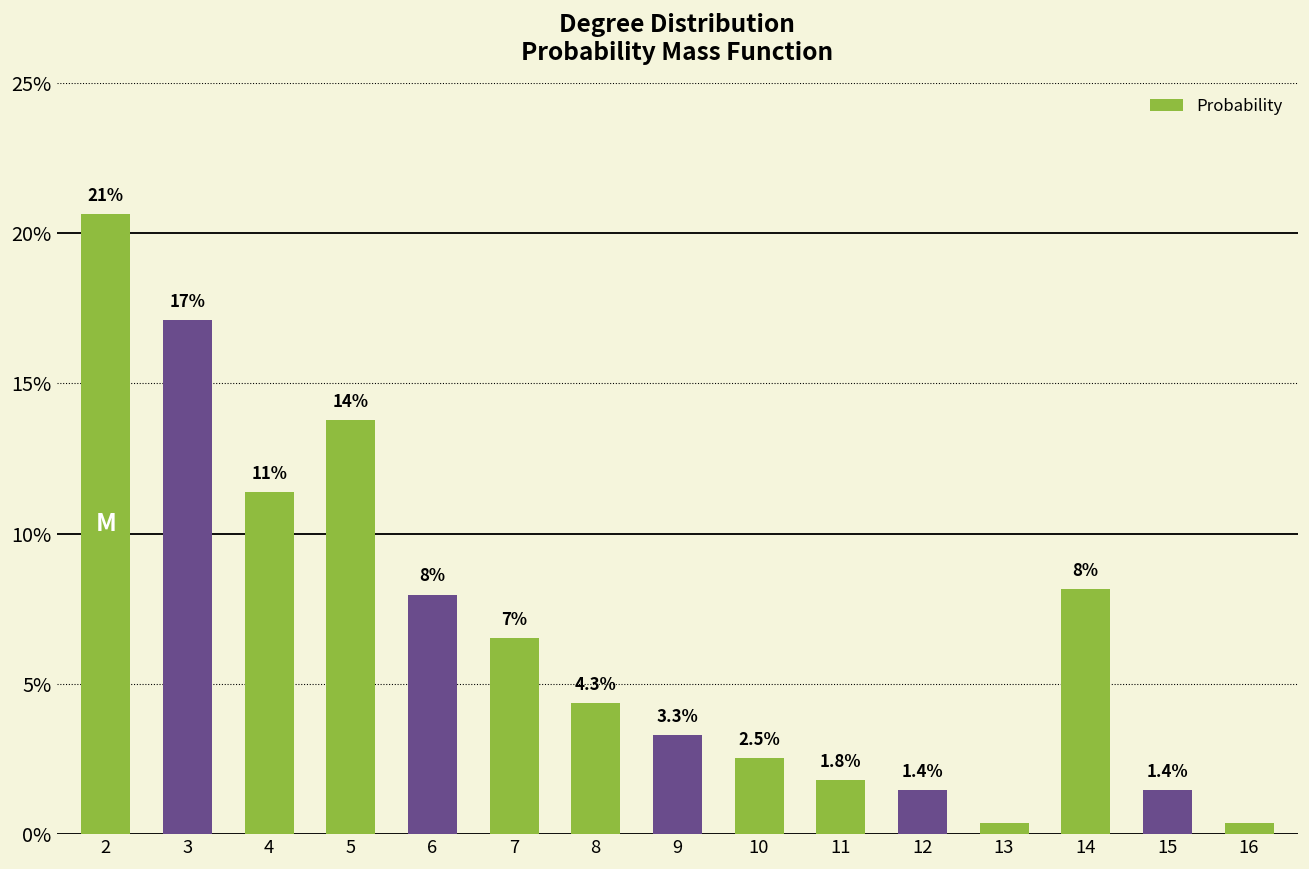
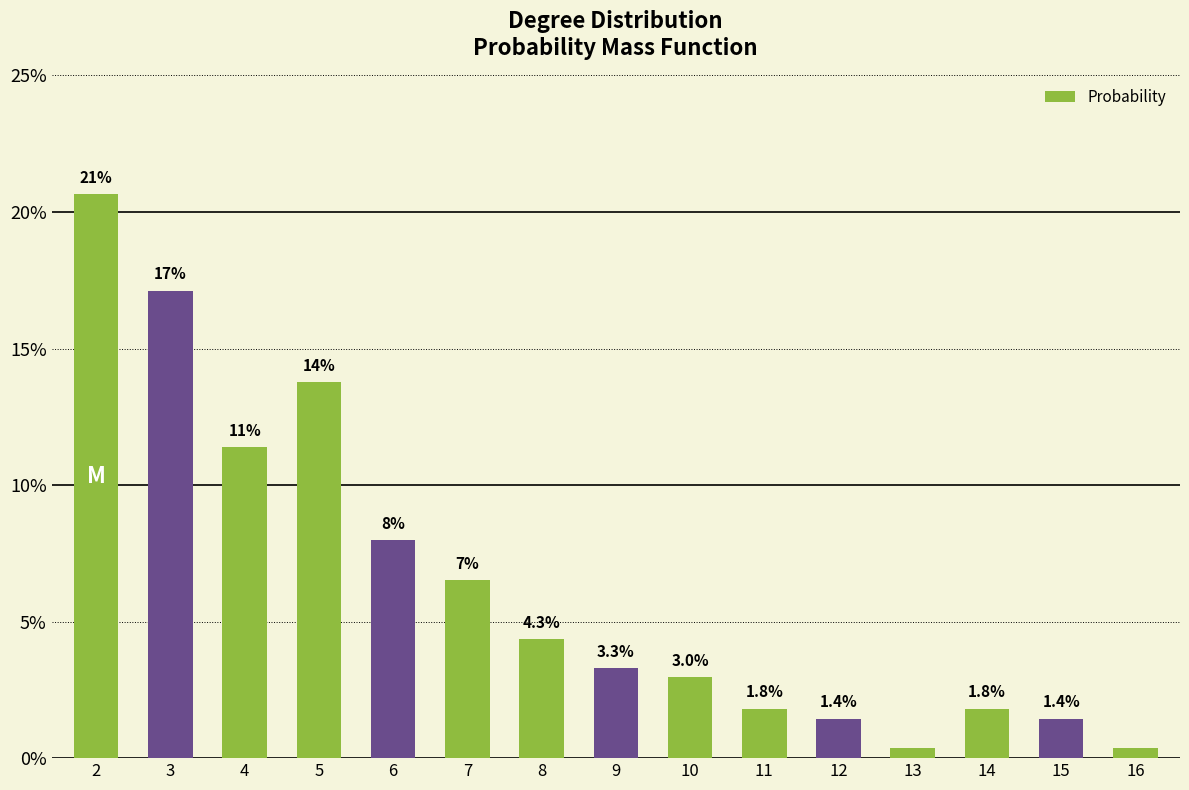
  {
    "2": "21%",
    "3": "17%",
    "4": "11%",
    "5": "14%",
    "6": "8%",
    "7": "7%",
    "8": "4.3%",
    "9": "3.3%",
-   "10": "2.5%",
+   "10": "3.0%",
    "11": "1.8%",
    "12": "1.4%",
-   "14": "8%",
+   "14": "1.8%",
    "15": "1.4%"
  }
